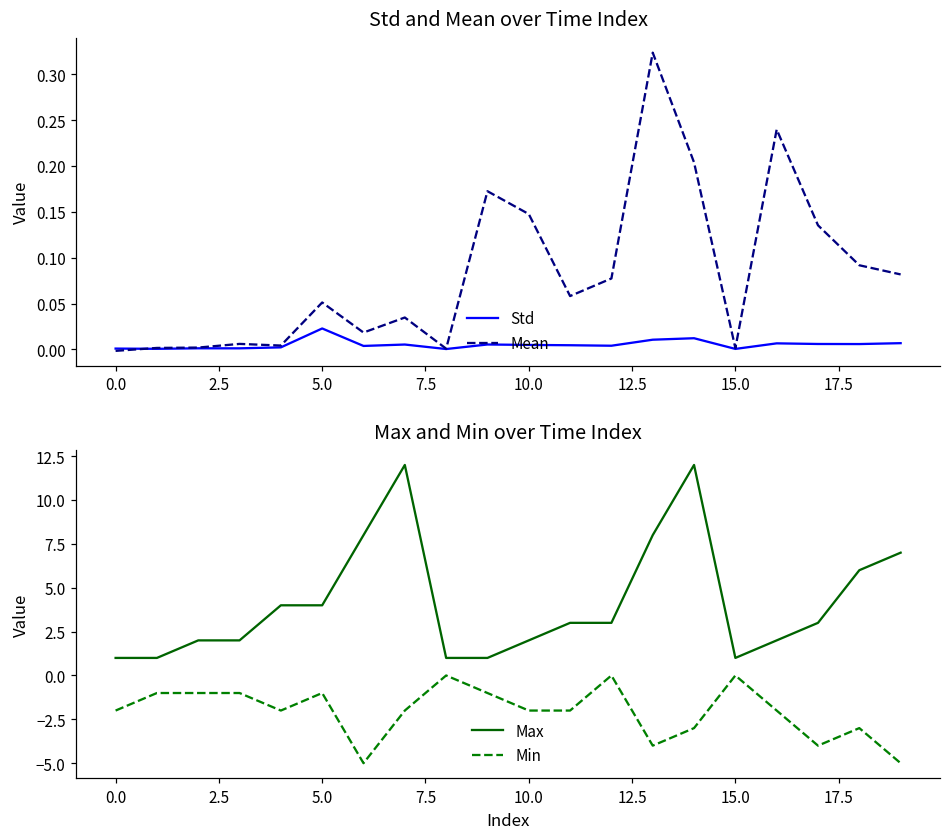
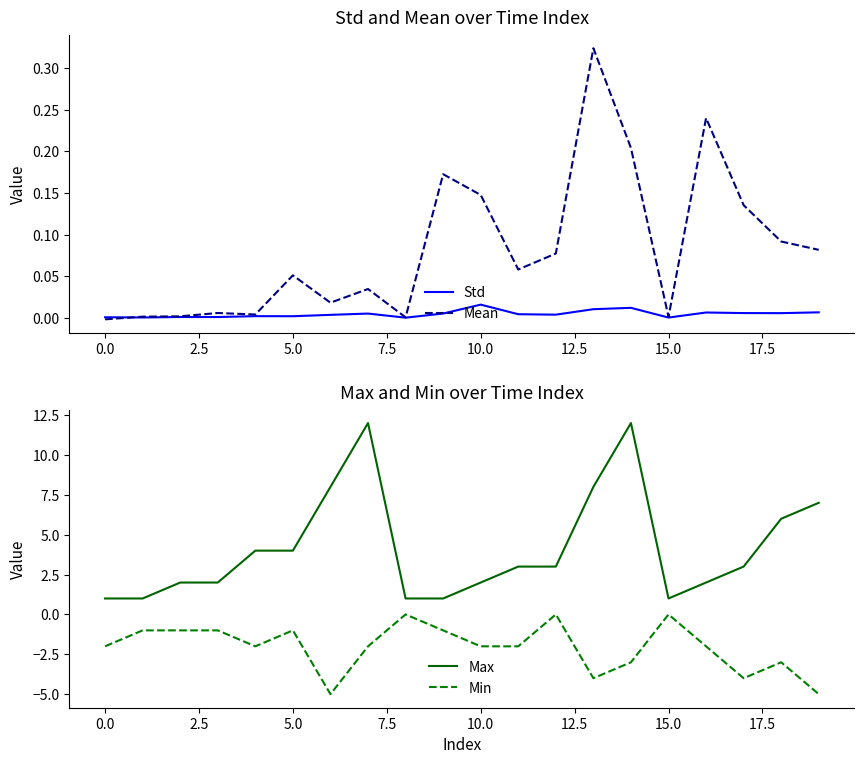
  {
    "Std and Mean over Time Index": {
      "Std": {
-       "5.0": 0.02,
-       "10.0": 0.00
+       "5.0": 0.00,
+       "10.0": 0.02
      },
      "Mean": {
        "5.0": 0.05,
        "10.0": 0.15
      }
    }
  }
